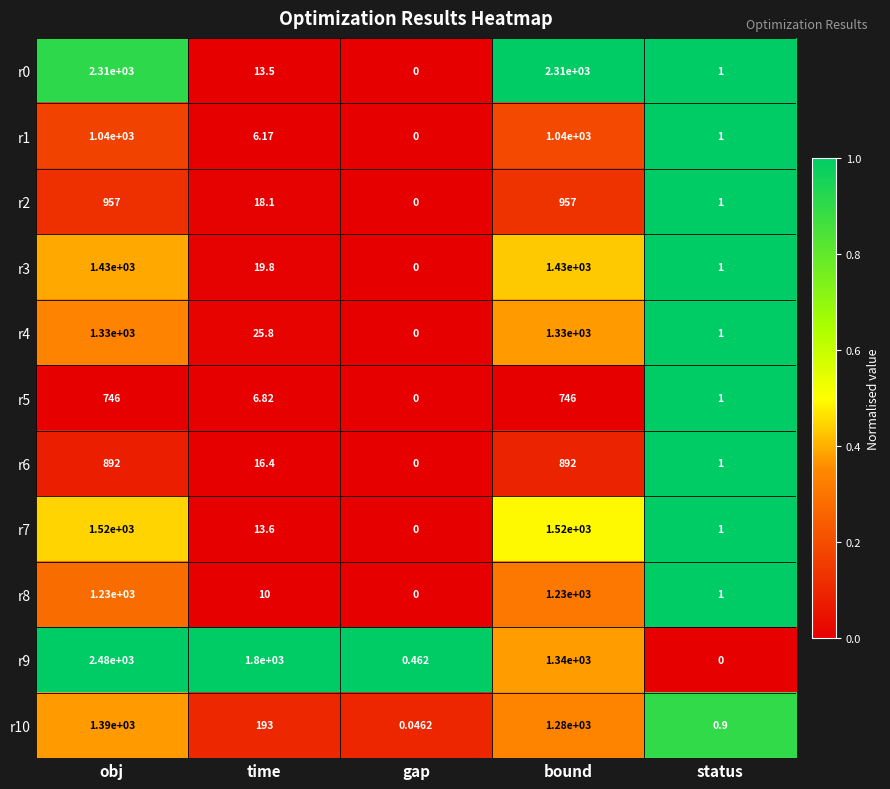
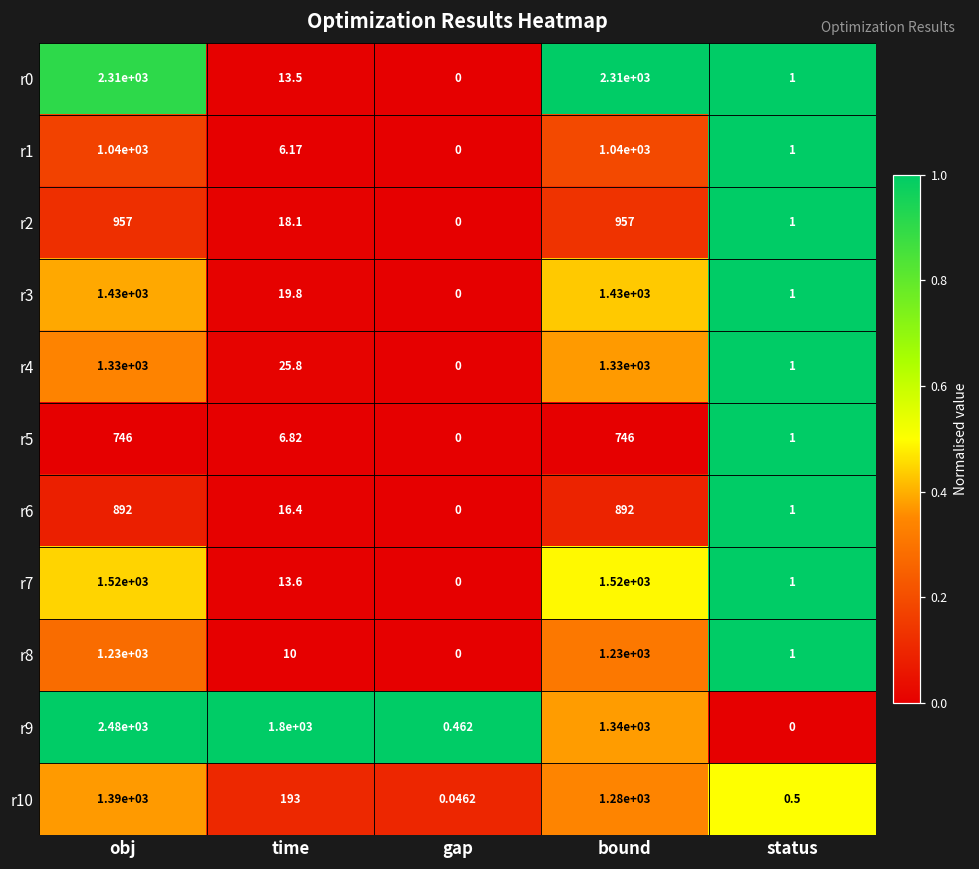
  {
    "r0": {
      "obj": "2.31e+03",
      "time": "13.5",
      "gap": "0",
      "bound": "2.31e+03",
      "status": "1"
    },
    "r1": {
      "obj": "1.04e+03",
      "time": "6.17",
      "gap": "0",
      "bound": "1.04e+03",
      "status": "1"
    },
    "r2": {
      "obj": "957",
      "time": "18.1",
      "gap": "0",
      "bound": "957",
      "status": "1"
    },
    "r3": {
      "obj": "1.43e+03",
      "time": "19.8",
      "gap": "0",
      "bound": "1.43e+03",
      "status": "1"
    },
    "r4": {
      "obj": "1.33e+03",
      "time": "25.8",
      "gap": "0",
      "bound": "1.33e+03",
      "status": "1"
    },
    "r5": {
      "obj": "746",
      "time": "6.82",
      "gap": "0",
      "bound": "746",
      "status": "1"
    },
    "r6": {
      "obj": "892",
      "time": "16.4",
      "gap": "0",
      "bound": "892",
      "status": "1"
    },
    "r7": {
      "obj": "1.52e+03",
      "time": "13.6",
      "gap": "0",
      "bound": "1.52e+03",
      "status": "1"
    },
    "r8": {
      "obj": "1.23e+03",
      "time": "10",
      "gap": "0",
      "bound": "1.23e+03",
      "status": "1"
    },
    "r9": {
      "obj": "2.48e+03",
      "time": "1.8e+03",
      "gap": "0.462",
      "bound": "1.34e+03",
      "status": "0"
    },
    "r10": {
      "obj": "1.39e+03",
      "time": "193",
      "gap": "0.0462",
      "bound": "1.28e+03",
-     "status": "0.9"
+     "status": "0.5"
    }
  }
